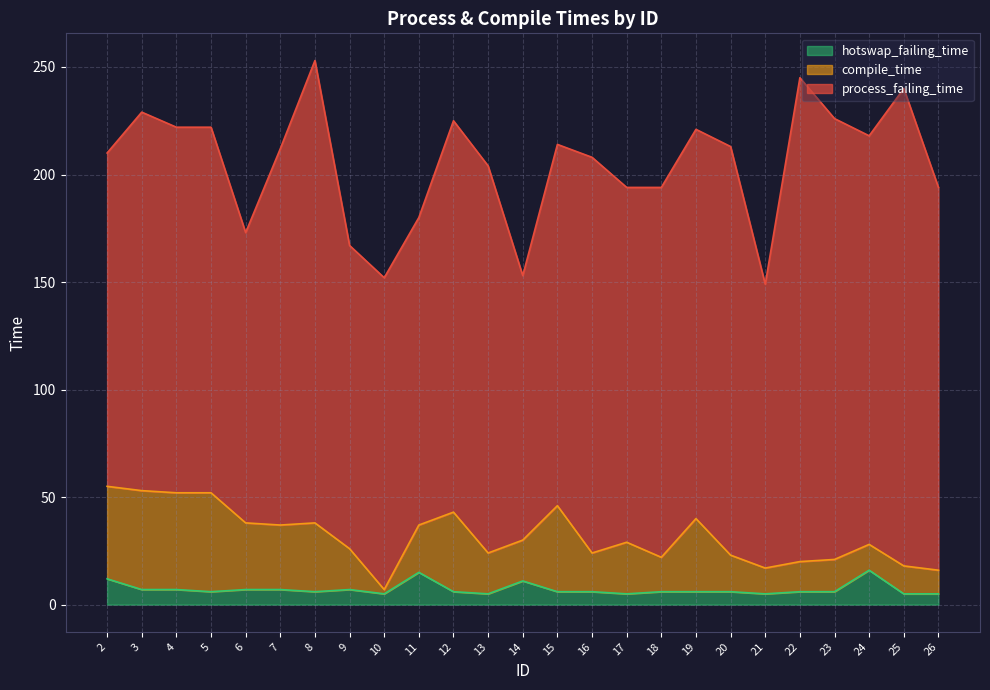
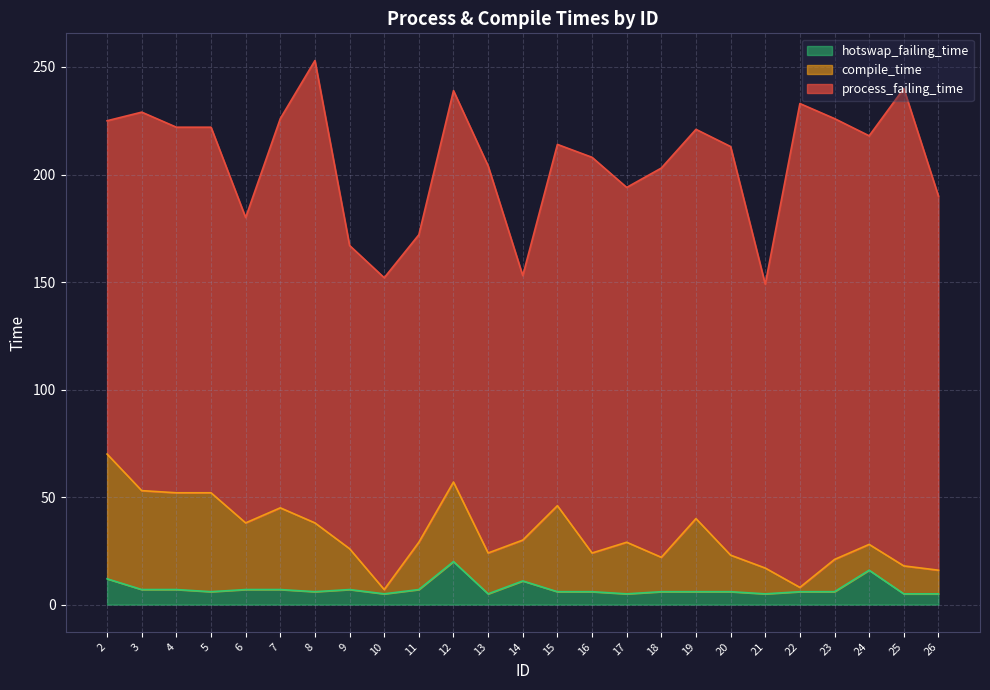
  {
    "hotswap_failing_time": {
      "2": 12,
      "3": 7,
      "4": 7,
      "5": 6,
      "6": 7,
      "7": 7,
      "8": 6,
      "9": 7,
      "10": 5,
-     "11": 15,
-     "12": 6,
+     "11": 7,
+     "12": 20,
      "13": 5,
      "14": 11,
      "15": 6,
      "16": 6,
      "17": 5,
      "18": 6,
      "19": 6,
      "20": 6,
      "21": 5,
      "22": 6,
      "23": 6,
      "24": 16,
      "25": 5,
      "26": 5
    },
    "compile_time": {
-     "2": 43,
+     "2": 58,
      "3": 46,
      "4": 45,
      "5": 46,
      "6": 31,
-     "7": 30,
+     "7": 38,
      "8": 32,
      "9": 19,
      "10": 2,
      "11": 22,
      "12": 37,
      "13": 19,
      "14": 19,
      "15": 40,
      "16": 18,
      "17": 24,
      "18": 16,
      "19": 34,
      "20": 17,
      "21": 12,
-     "22": 14,
+     "22": 2,
      "23": 15,
      "24": 12,
      "25": 13,
      "26": 11
    },
    "process_failing_time": {
      "2": 155,
      "3": 176,
      "4": 170,
      "5": 170,
-     "6": 135,
-     "7": 175,
+     "6": 142,
+     "7": 181,
      "8": 215,
      "9": 141,
      "10": 145,
      "11": 143,
      "12": 182,
      "13": 180,
      "14": 123,
      "15": 168,
      "16": 184,
      "17": 165,
-     "18": 172,
+     "18": 181,
      "19": 181,
      "20": 190,
      "21": 132,
      "22": 225,
      "23": 205,
      "24": 190,
-     "26": 178
+     "26": 174
    }
  }
